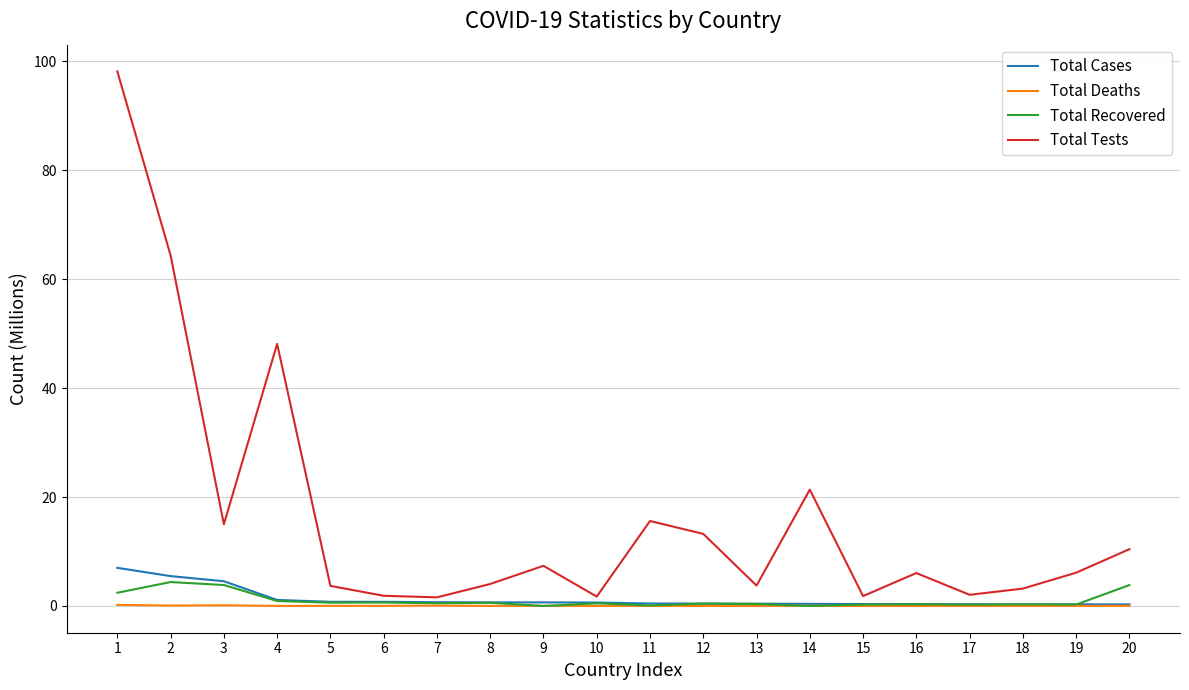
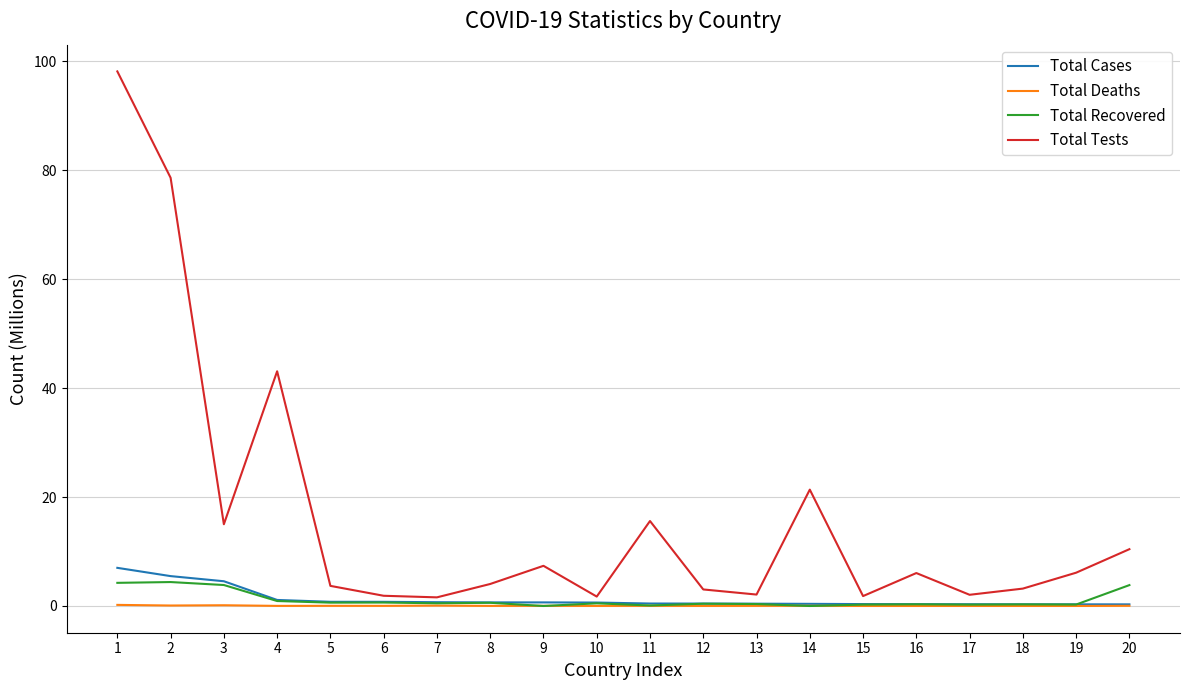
  {
    "Total Cases": {
      "1": 7,
      "2": 5,
      "3": 5,
      "9": 1
    },
    "Total Deaths": {
      "1": 0,
      "2": 0,
      "3": 0,
      "4": 0,
      "5": 0,
      "6": 0,
      "8": 0,
      "10": 0
    },
    "Total Recovered": {
-     "1": 2,
+     "1": 4,
      "2": 4,
      "3": 4,
      "20": 4
    },
    "Total Tests": {
      "1": 98,
-     "2": 64,
+     "2": 79,
      "3": 15,
-     "4": 48,
+     "4": 43,
      "5": 4,
      "6": 2,
      "7": 2,
      "8": 4,
      "9": 7,
      "10": 2,
      "11": 16,
-     "12": 13,
-     "13": 4,
+     "12": 3,
+     "13": 2,
      "14": 21,
      "15": 2,
      "16": 6,
      "17": 2,
      "18": 3,
      "19": 6,
      "20": 10
    }
  }
